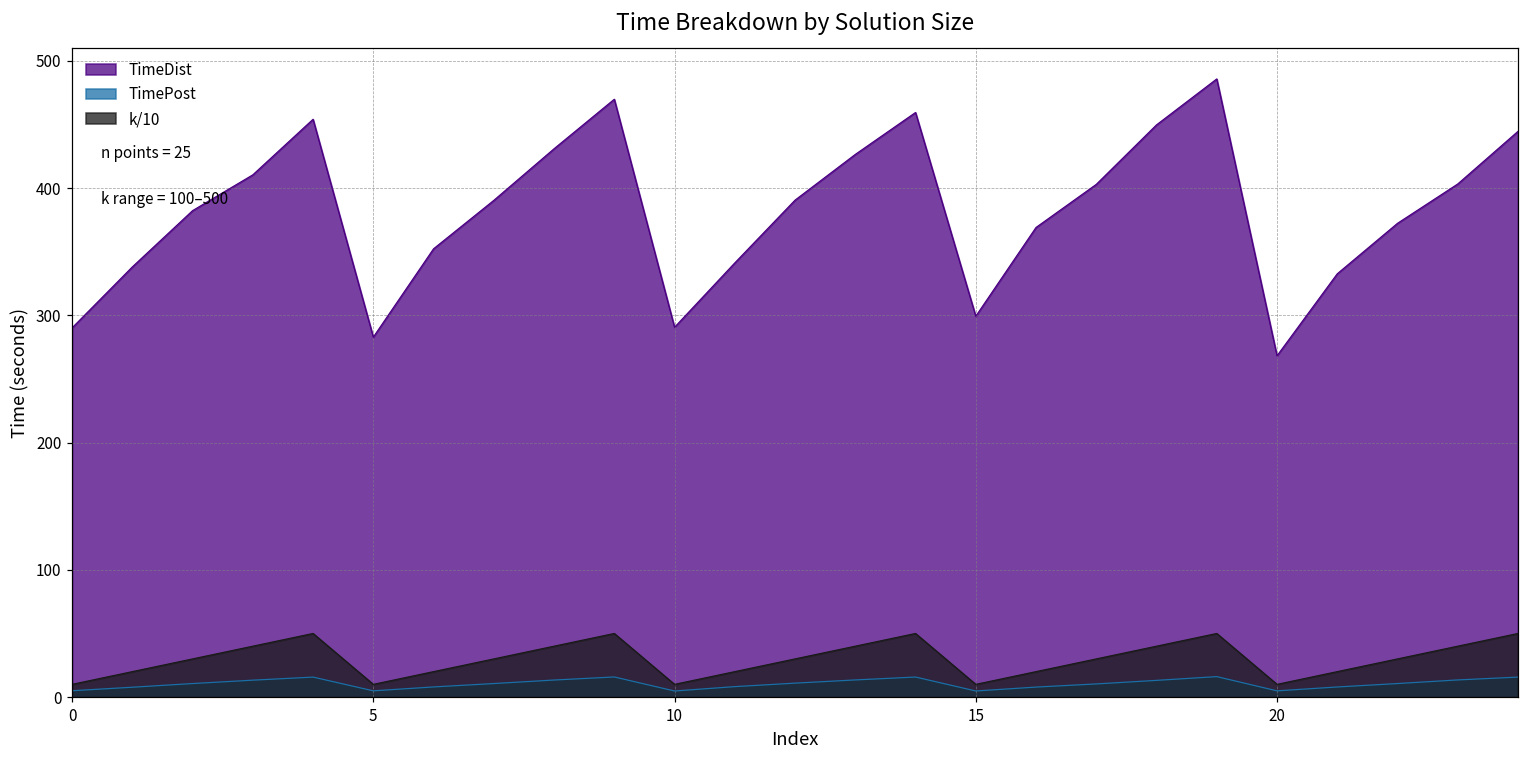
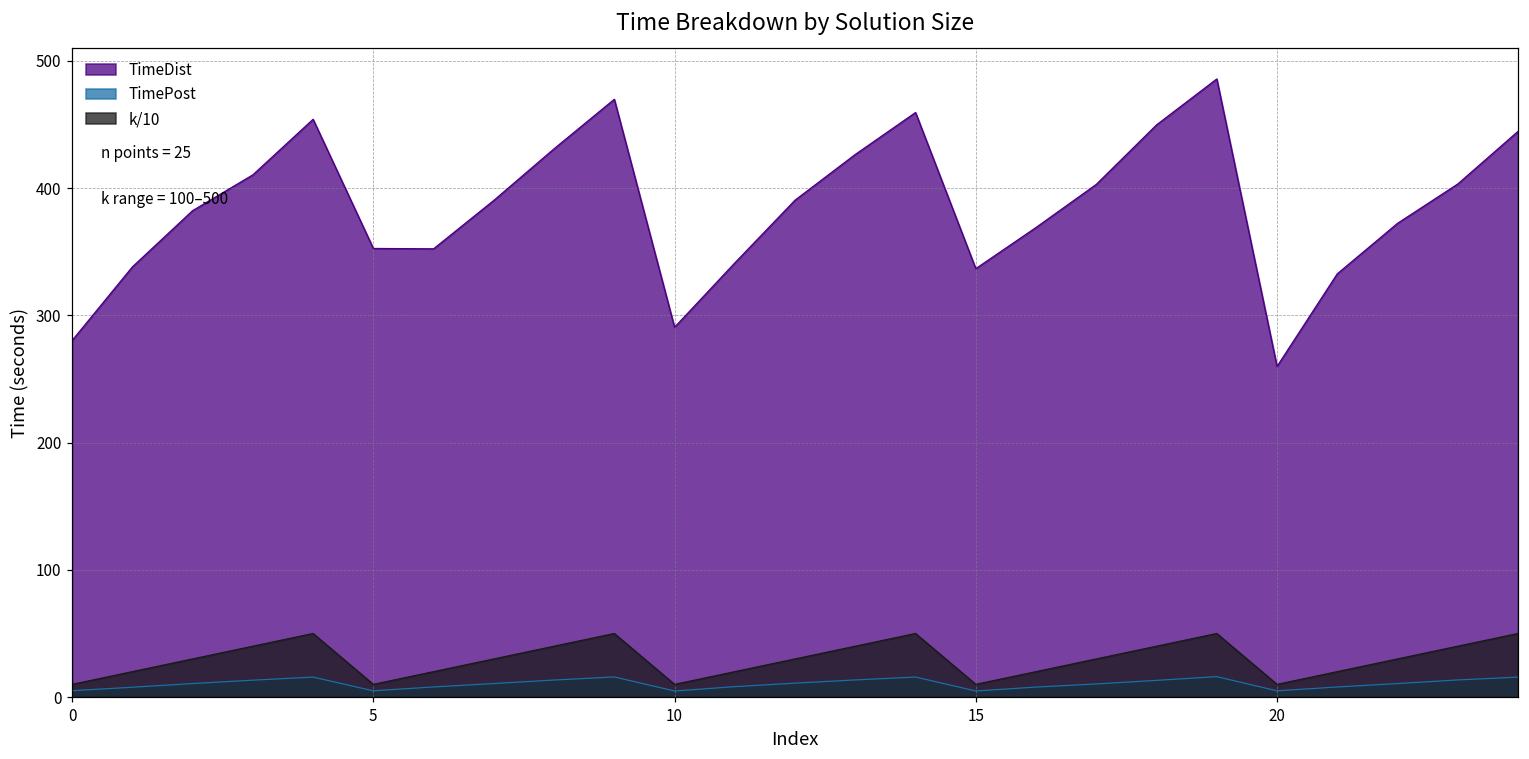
  {
    "TimeDist": {
-     "0": 290,
-     "5": 283,
+     "0": 280,
+     "5": 353,
      "10": 291,
-     "15": 299,
-     "20": 268
+     "15": 337,
+     "20": 260
    },
    "TimePost": {
      "0": 5,
      "5": 5,
      "10": 5,
      "15": 5,
      "20": 5
    },
    "k/10": {
      "0": 10,
      "5": 10,
      "10": 10,
      "15": 10,
      "20": 10
    }
  }
